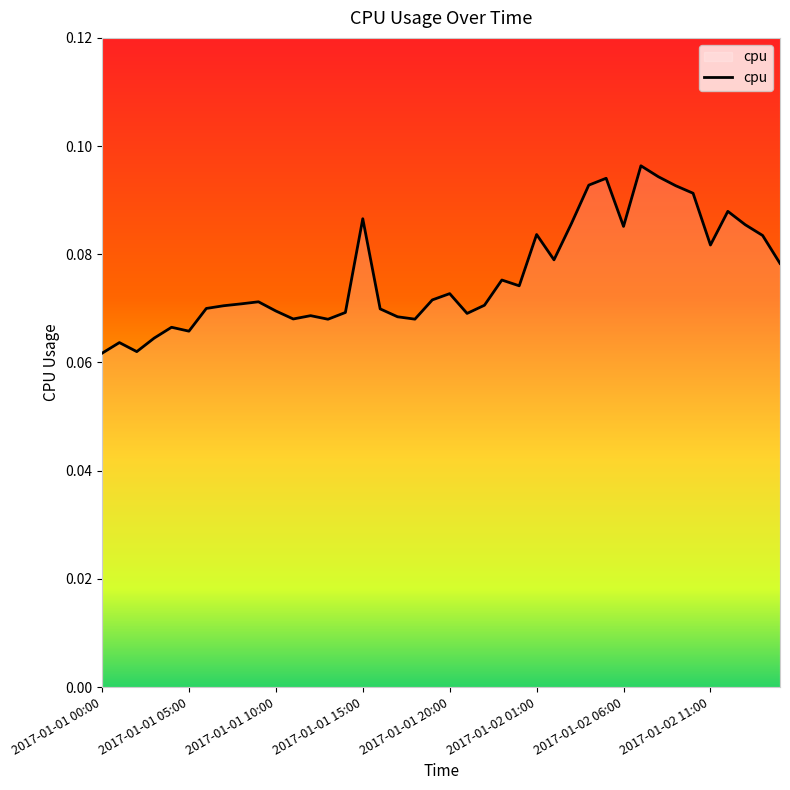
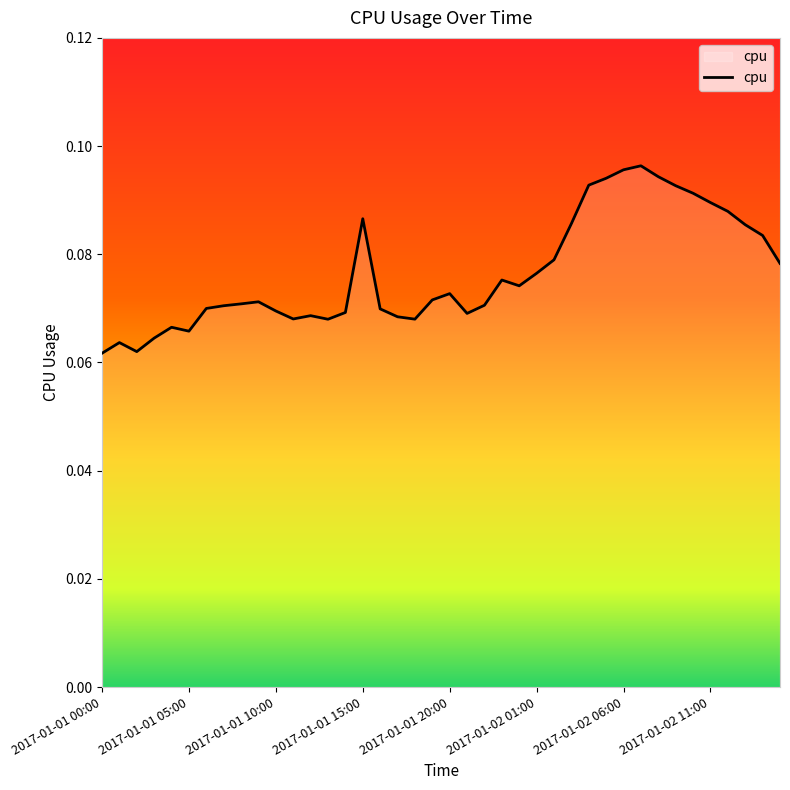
  {
    "2017-01-01 00:00": 0.062,
    "2017-01-01 05:00": 0.066,
    "2017-01-01 10:00": 0.070,
    "2017-01-01 15:00": 0.087,
    "2017-01-01 20:00": 0.073,
-   "2017-01-02 01:00": 0.084,
-   "2017-01-02 06:00": 0.085,
-   "2017-01-02 11:00": 0.082
+   "2017-01-02 01:00": 0.076,
+   "2017-01-02 06:00": 0.096,
+   "2017-01-02 11:00": 0.090
  }
